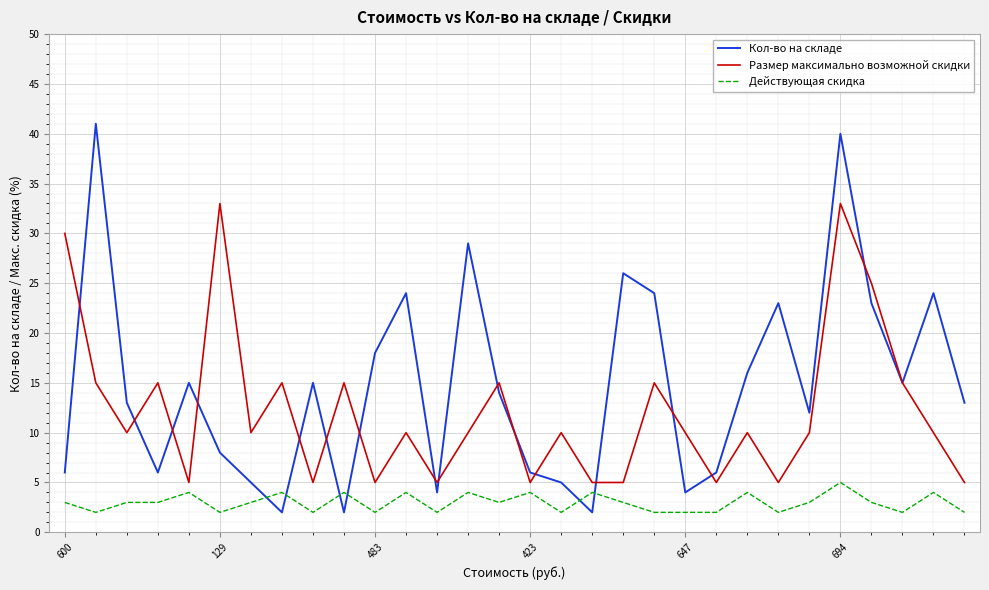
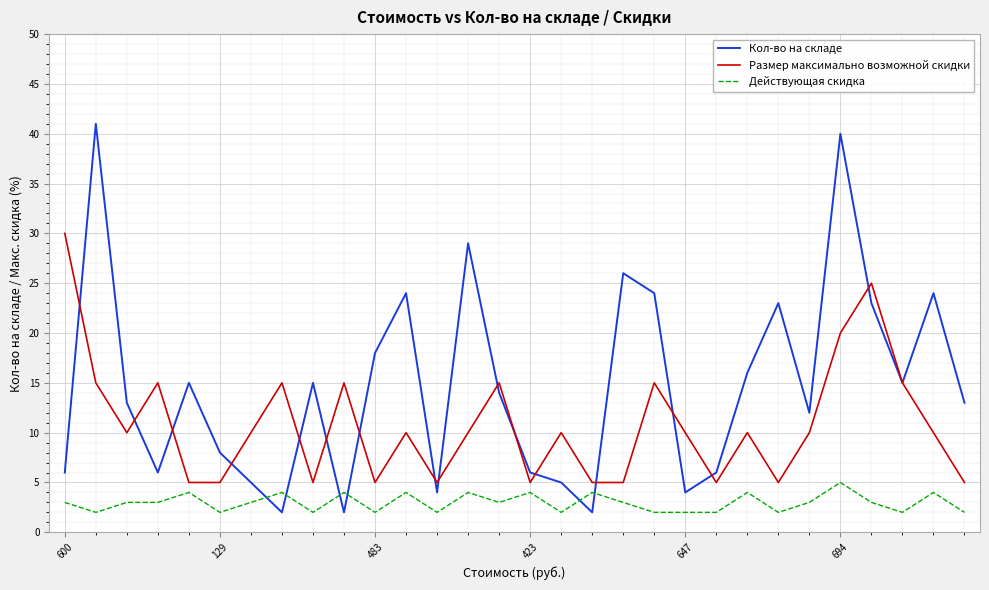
  {
    "Кол-во на складе": {
      "600": 6,
      "129": 8,
      "483": 18,
      "423": 6,
      "647": 4,
      "694": 40
    },
    "Размер максимально возможной скидки": {
      "600": 30,
-     "129": 33,
+     "129": 5,
      "483": 5,
      "423": 5,
      "647": 10,
-     "694": 33
+     "694": 20
    },
    "Действующая скидка": {
      "600": 3,
      "129": 2,
      "483": 2,
      "423": 4,
      "647": 2,
      "694": 5
    }
  }
